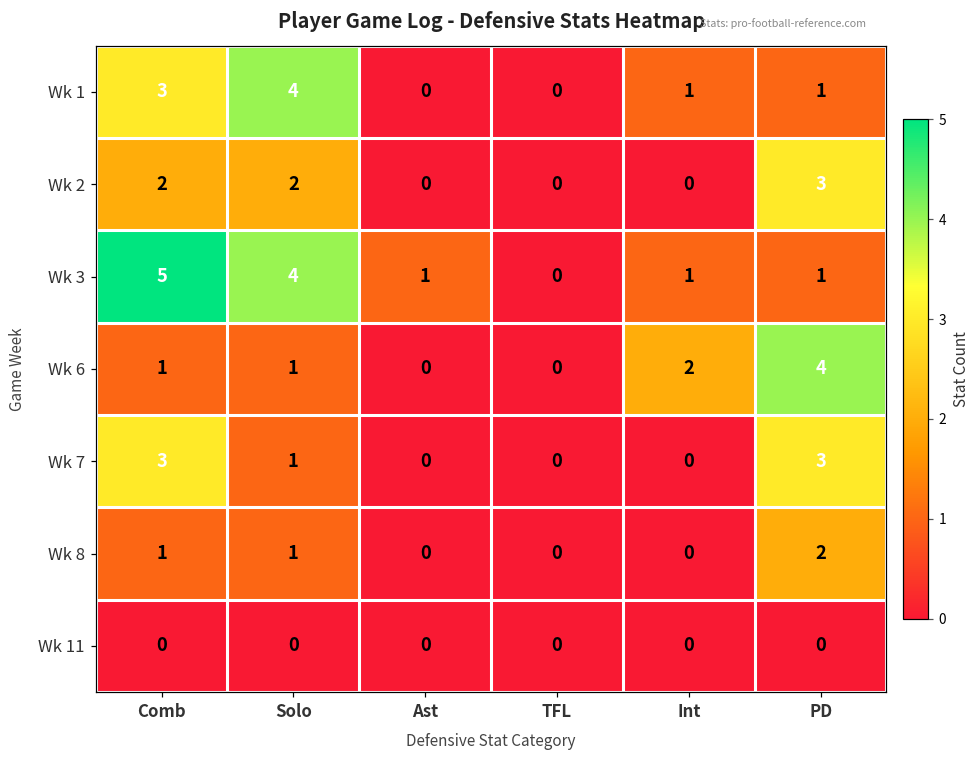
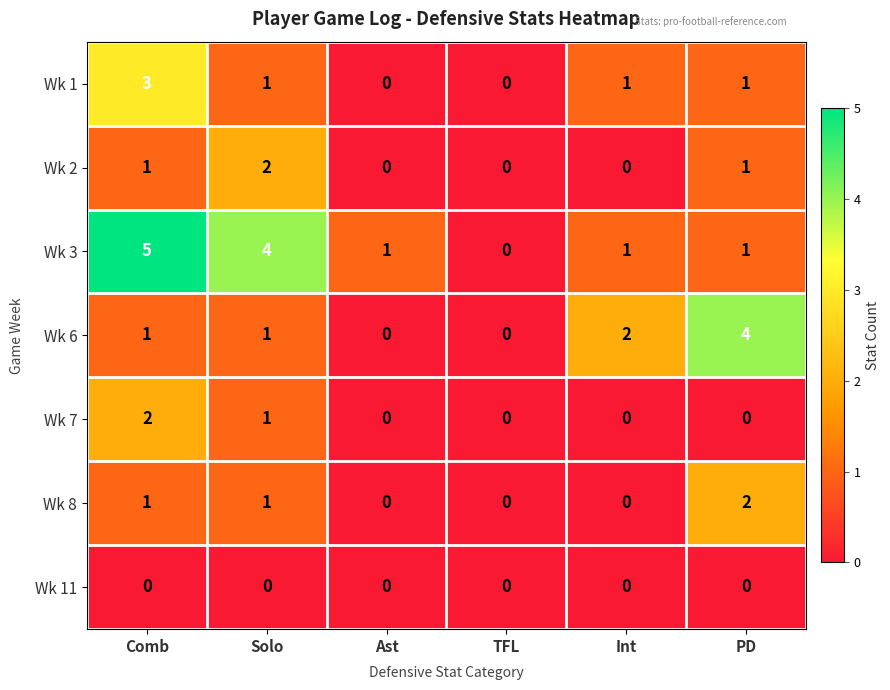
  {
    "Wk 1": {
      "Comb": 3,
-     "Solo": 4,
+     "Solo": 1,
      "Ast": 0,
      "TFL": 0,
      "Int": 1,
      "PD": 1
    },
    "Wk 2": {
-     "Comb": 2,
+     "Comb": 1,
      "Solo": 2,
      "Ast": 0,
      "TFL": 0,
      "Int": 0,
-     "PD": 3
+     "PD": 1
    },
    "Wk 3": {
      "Comb": 5,
      "Solo": 4,
      "Ast": 1,
      "TFL": 0,
      "Int": 1,
      "PD": 1
    },
    "Wk 6": {
      "Comb": 1,
      "Solo": 1,
      "Ast": 0,
      "TFL": 0,
      "Int": 2,
      "PD": 4
    },
    "Wk 7": {
-     "Comb": 3,
+     "Comb": 2,
      "Solo": 1,
      "Ast": 0,
      "TFL": 0,
      "Int": 0,
-     "PD": 3
+     "PD": 0
    },
    "Wk 8": {
      "Comb": 1,
      "Solo": 1,
      "Ast": 0,
      "TFL": 0,
      "Int": 0,
      "PD": 2
    },
    "Wk 11": {
      "Comb": 0,
      "Solo": 0,
      "Ast": 0,
      "TFL": 0,
      "Int": 0,
      "PD": 0
    }
  }
